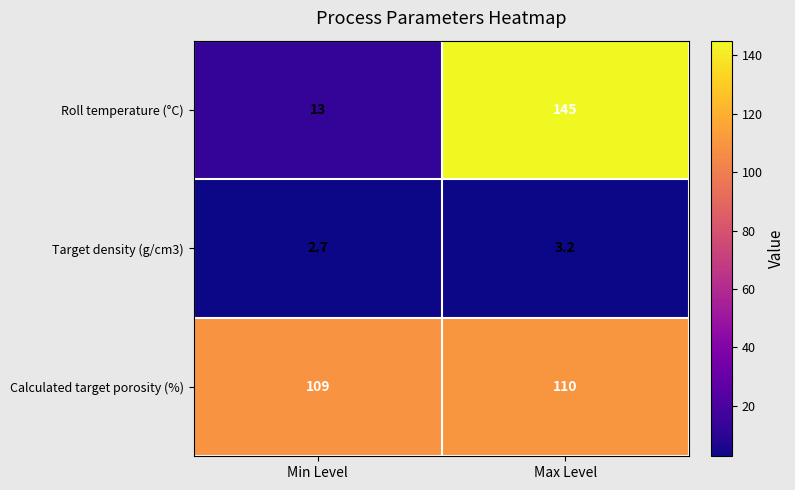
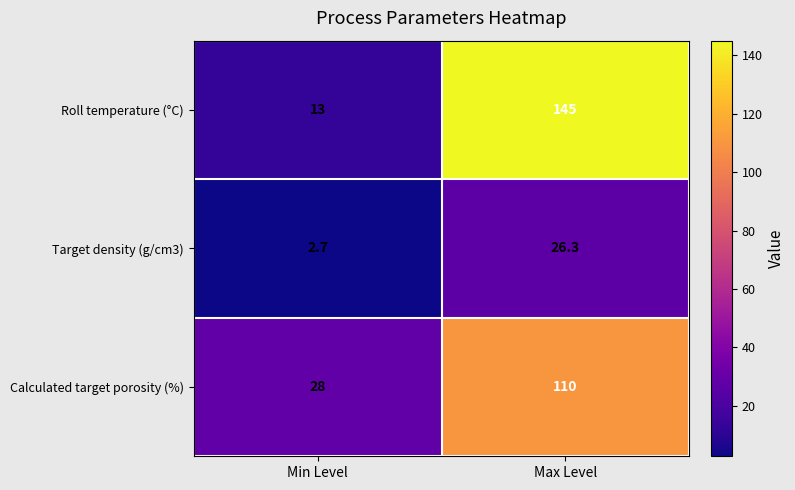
  {
    "Roll temperature (°C)": {
      "Min Level": 13,
      "Max Level": 145
    },
    "Target density (g/cm3)": {
      "Min Level": 2.7,
-     "Max Level": 3.2
+     "Max Level": 26.3
    },
    "Calculated target porosity (%)": {
-     "Min Level": 109,
+     "Min Level": 28,
      "Max Level": 110
    }
  }
